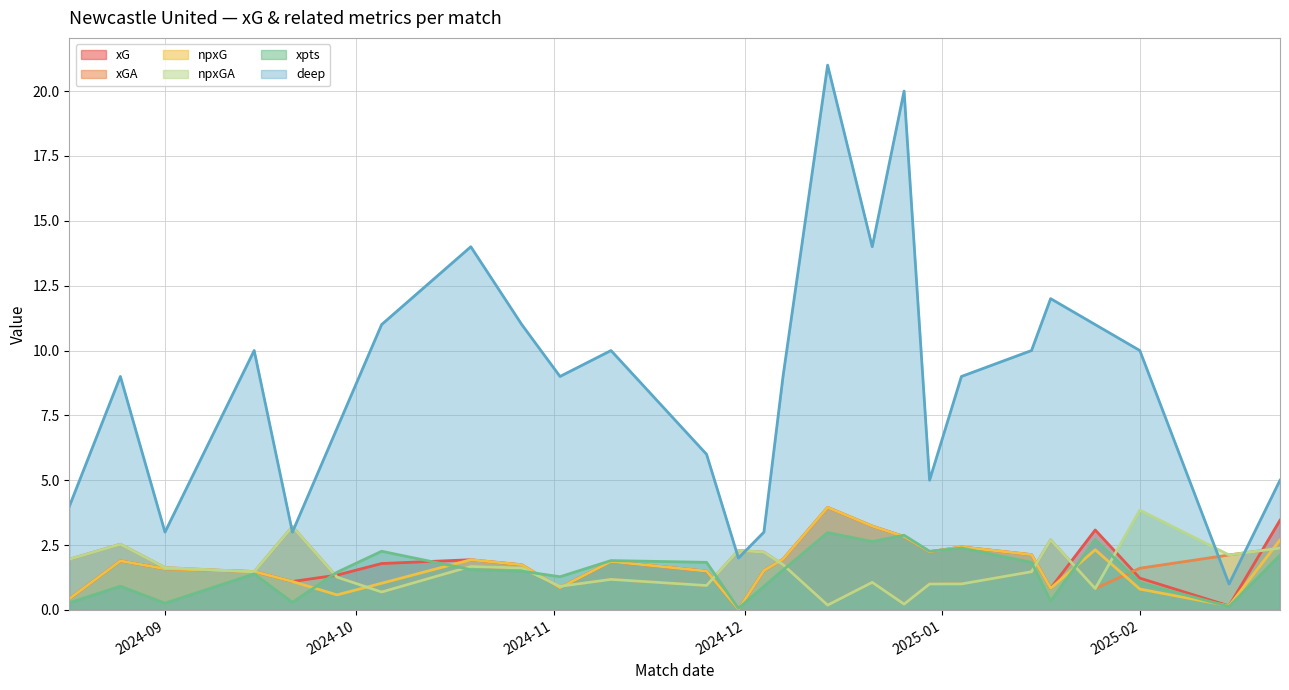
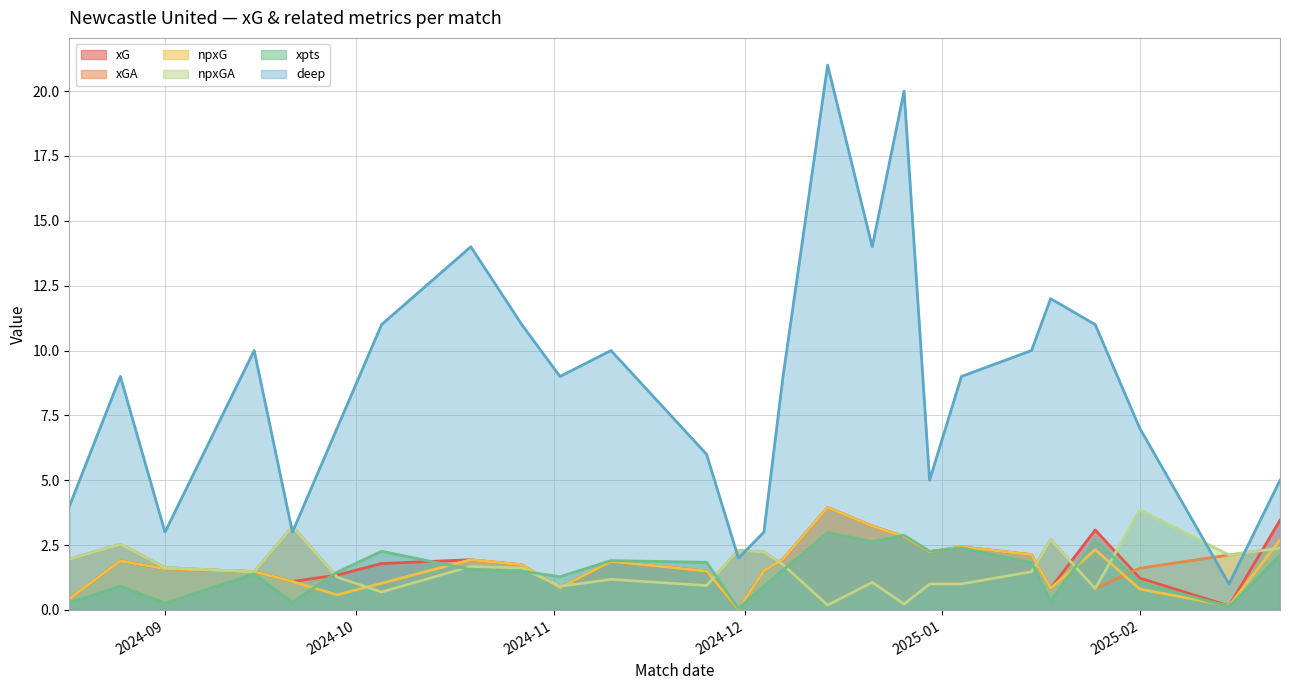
  {
    "npxGA": {
      "2025-02": 3.8
    },
    "xpts": {
      "2024-09": 0.3,
      "2025-02": 1
    },
    "deep": {
      "2024-09": 3,
-     "2025-02": 10
+     "2025-02": 7
    }
  }
